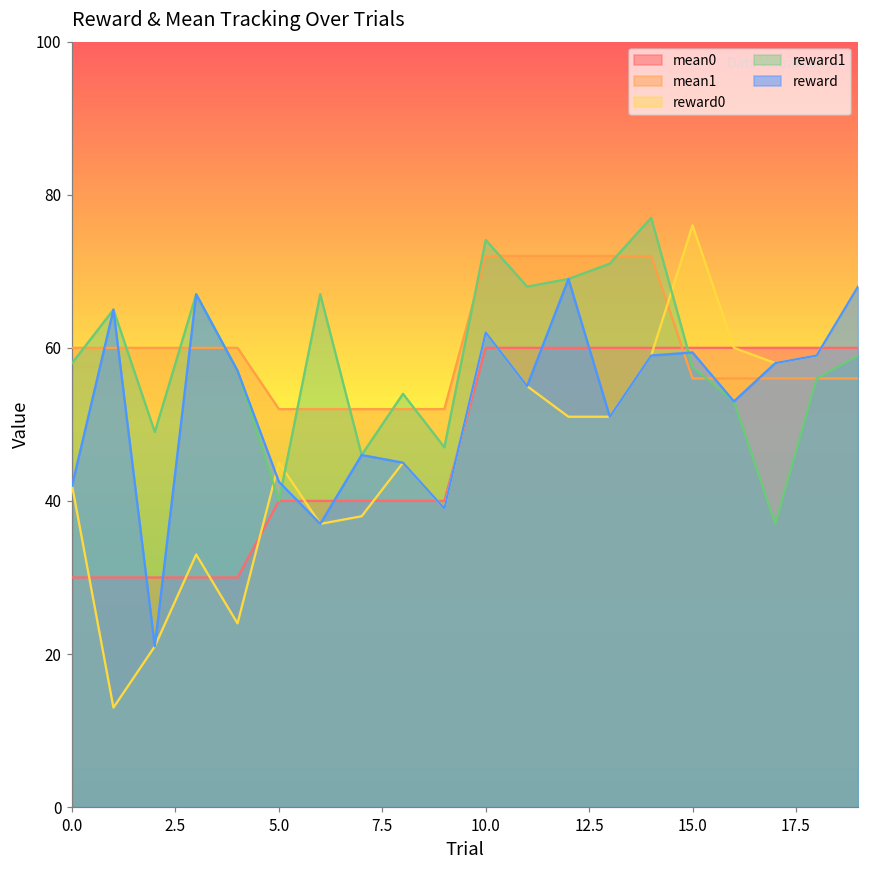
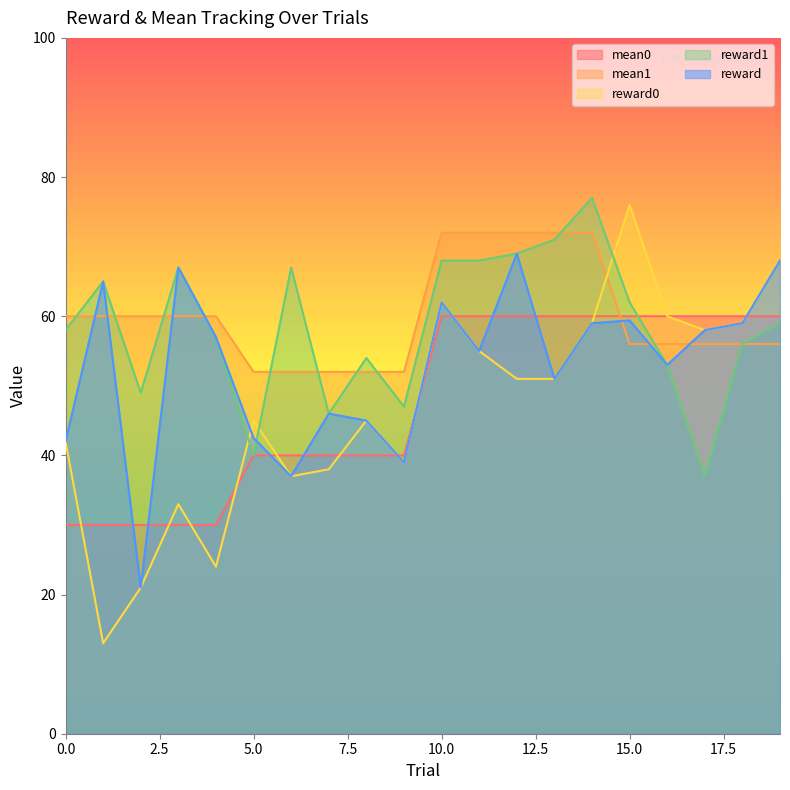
  {
    "reward1": {
      "0.0": 58,
-     "10.0": 74,
-     "15.0": 58
+     "10.0": 68,
+     "15.0": 62
    },
    "reward": {
      "5.0": 43,
      "15.0": 59
    }
  }
